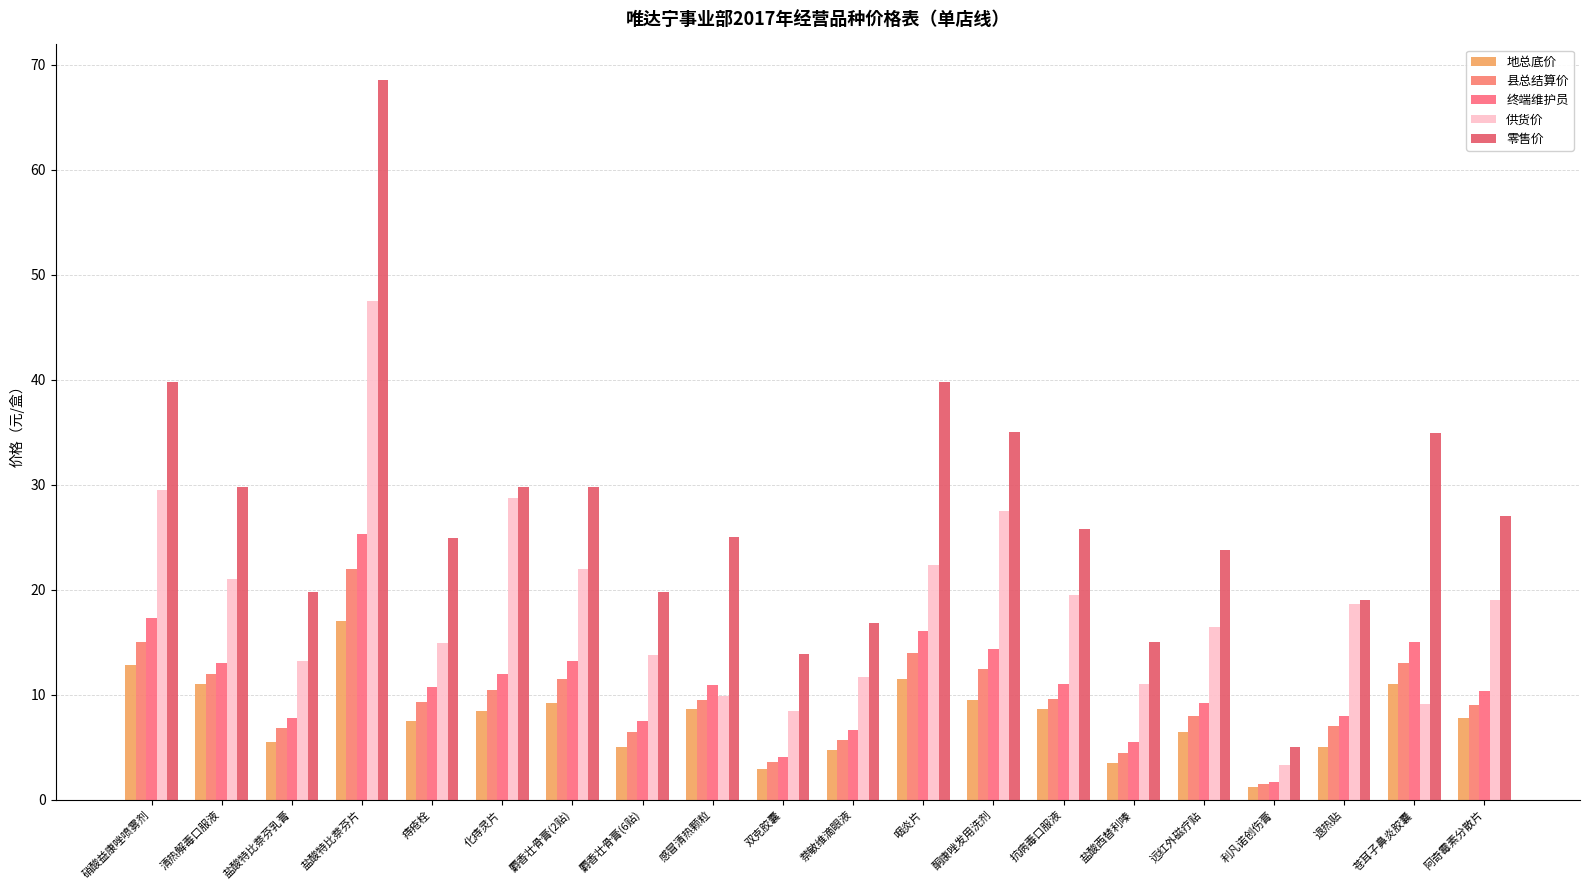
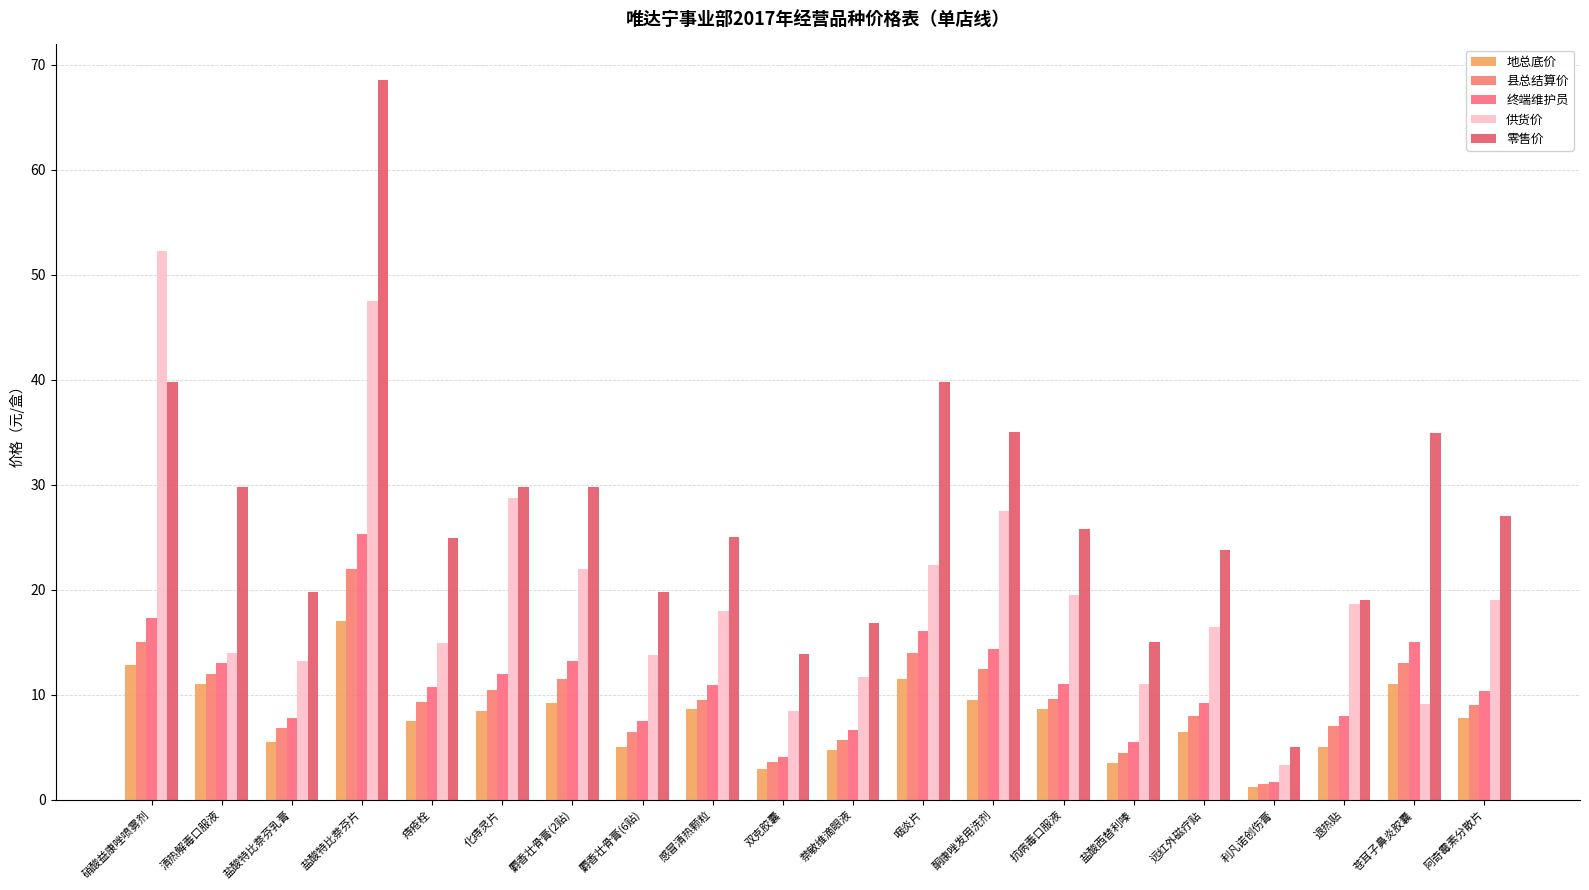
  {
    "供货价": {
-     "硝酸益康唑喷雾剂": 29.5,
-     "清热解毒口服液": 21,
+     "硝酸益康唑喷雾剂": 52.3,
+     "清热解毒口服液": 14,
      "盐酸特比萘芬乳膏": 13.2,
      "盐酸特比萘芬片": 47.5,
      "痔疮栓": 14.9,
      "化痔灵片": 28.7,
      "麝香壮骨膏(2贴)": 22.0,
      "麝香壮骨膏(6贴)": 13.8,
-     "感冒清热颗粒": 9.9,
+     "感冒清热颗粒": 18.0,
      "双克胶囊": 8.5,
      "萘敏维滴眼液": 11.7,
      "咽炎片": 22.4,
      "酮康唑发用洗剂": 27.5,
      "抗病毒口服液": 19.5,
      "盐酸西替利嗪": 11.0,
      "远红外磁疗贴": 16.5,
      "利凡诺创伤膏": 3.3,
      "退热贴": 18.6,
      "苍耳子鼻炎胶囊": 9.1,
      "阿奇霉素分散片": 19.0
    }
  }
